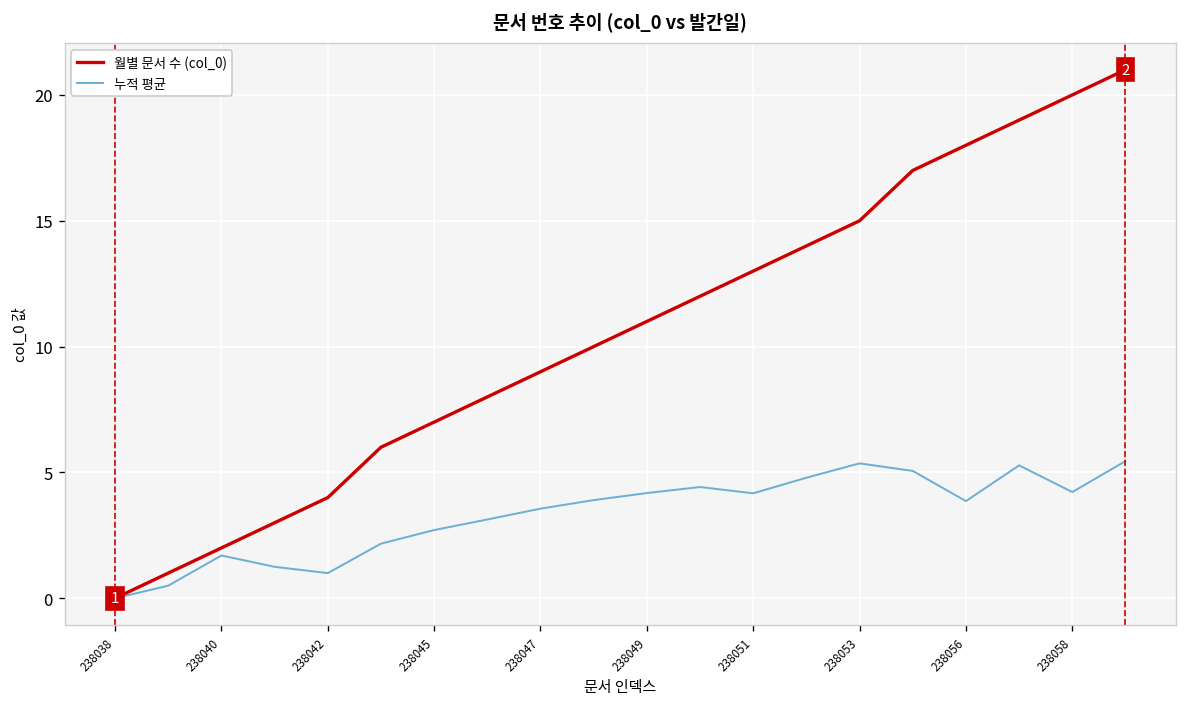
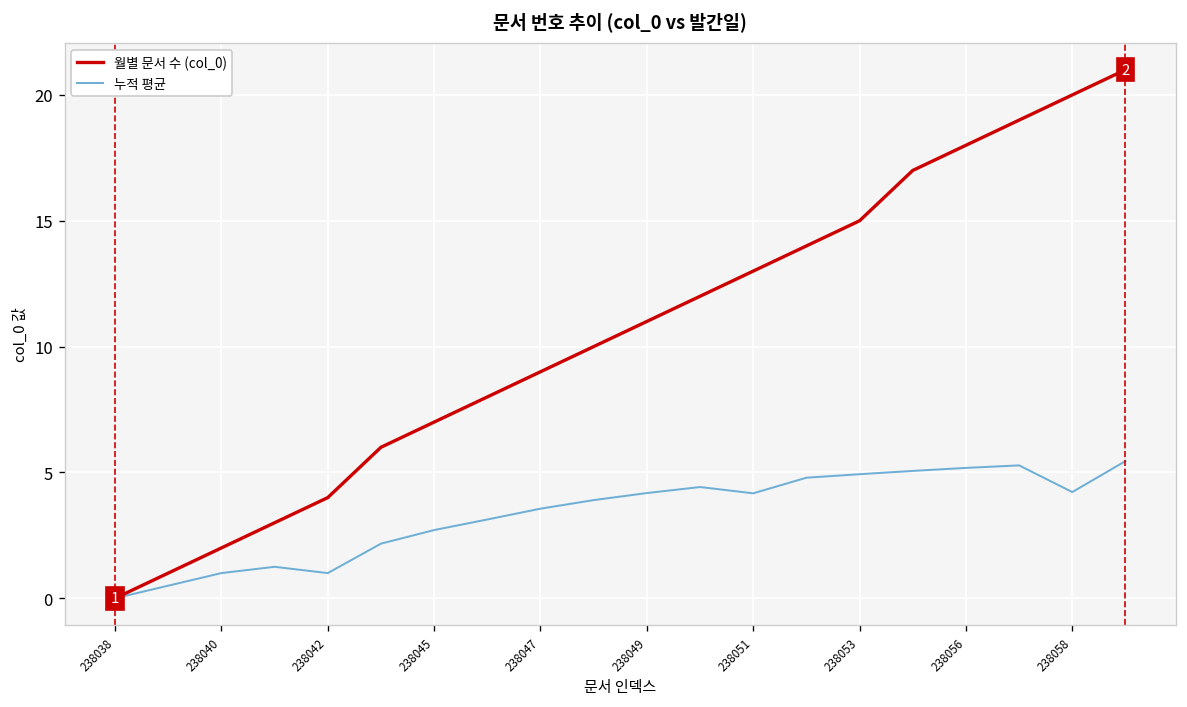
  {
    "누적 평균": {
-     "238040": 1.7,
+     "238040": 1.0,
      "238042": 1.0,
      "238045": 2.7,
      "238047": 3.6,
      "238049": 4.2,
      "238051": 4.2,
-     "238053": 5.4,
-     "238056": 3.9,
+     "238053": 4.9,
+     "238056": 5.2,
      "238058": 4.2
    }
  }
